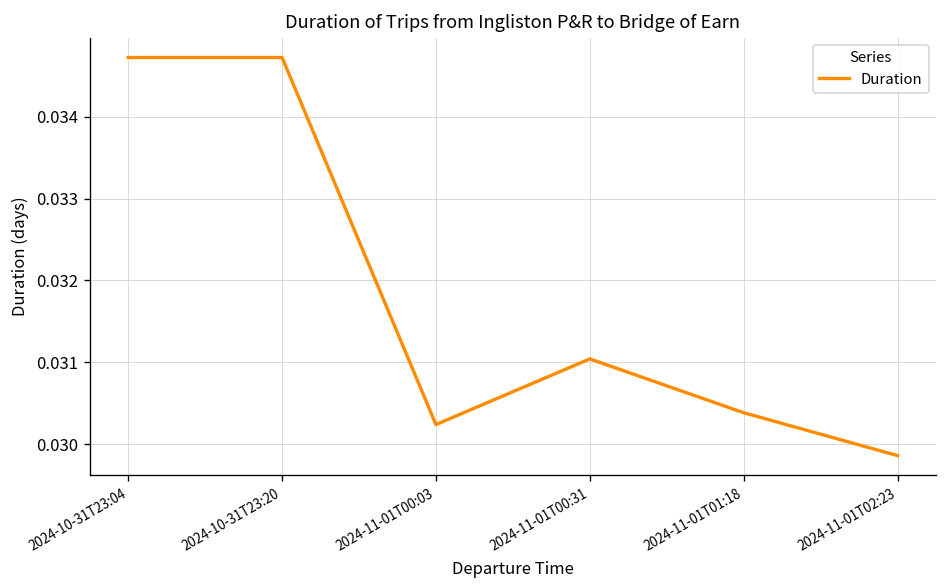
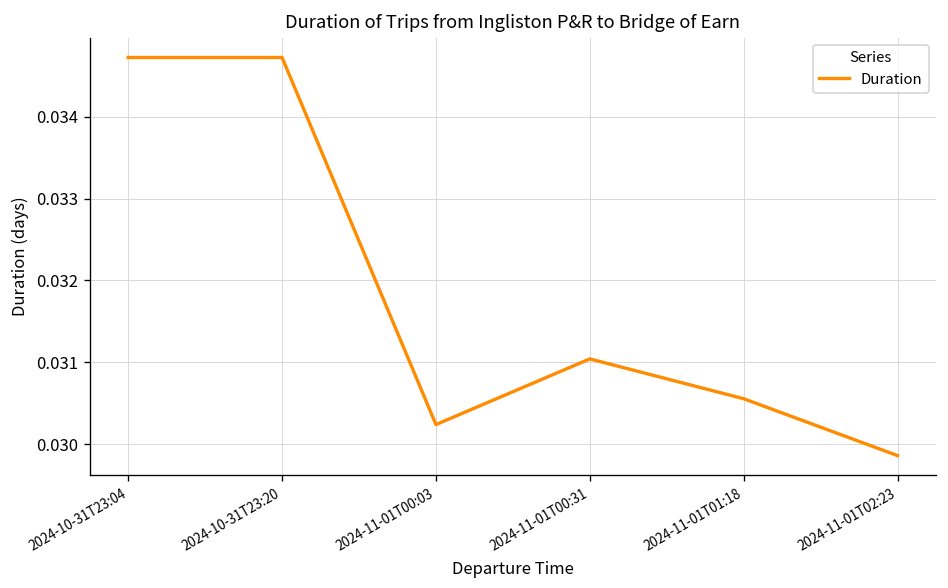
  {
    "2024-10-31T23:04": 0.0347,
    "2024-10-31T23:20": 0.0347,
    "2024-11-01T00:03": 0.0302,
    "2024-11-01T00:31": 0.0310,
-   "2024-11-01T01:18": 0.0304,
+   "2024-11-01T01:18": 0.0306,
    "2024-11-01T02:23": 0.0299
  }
